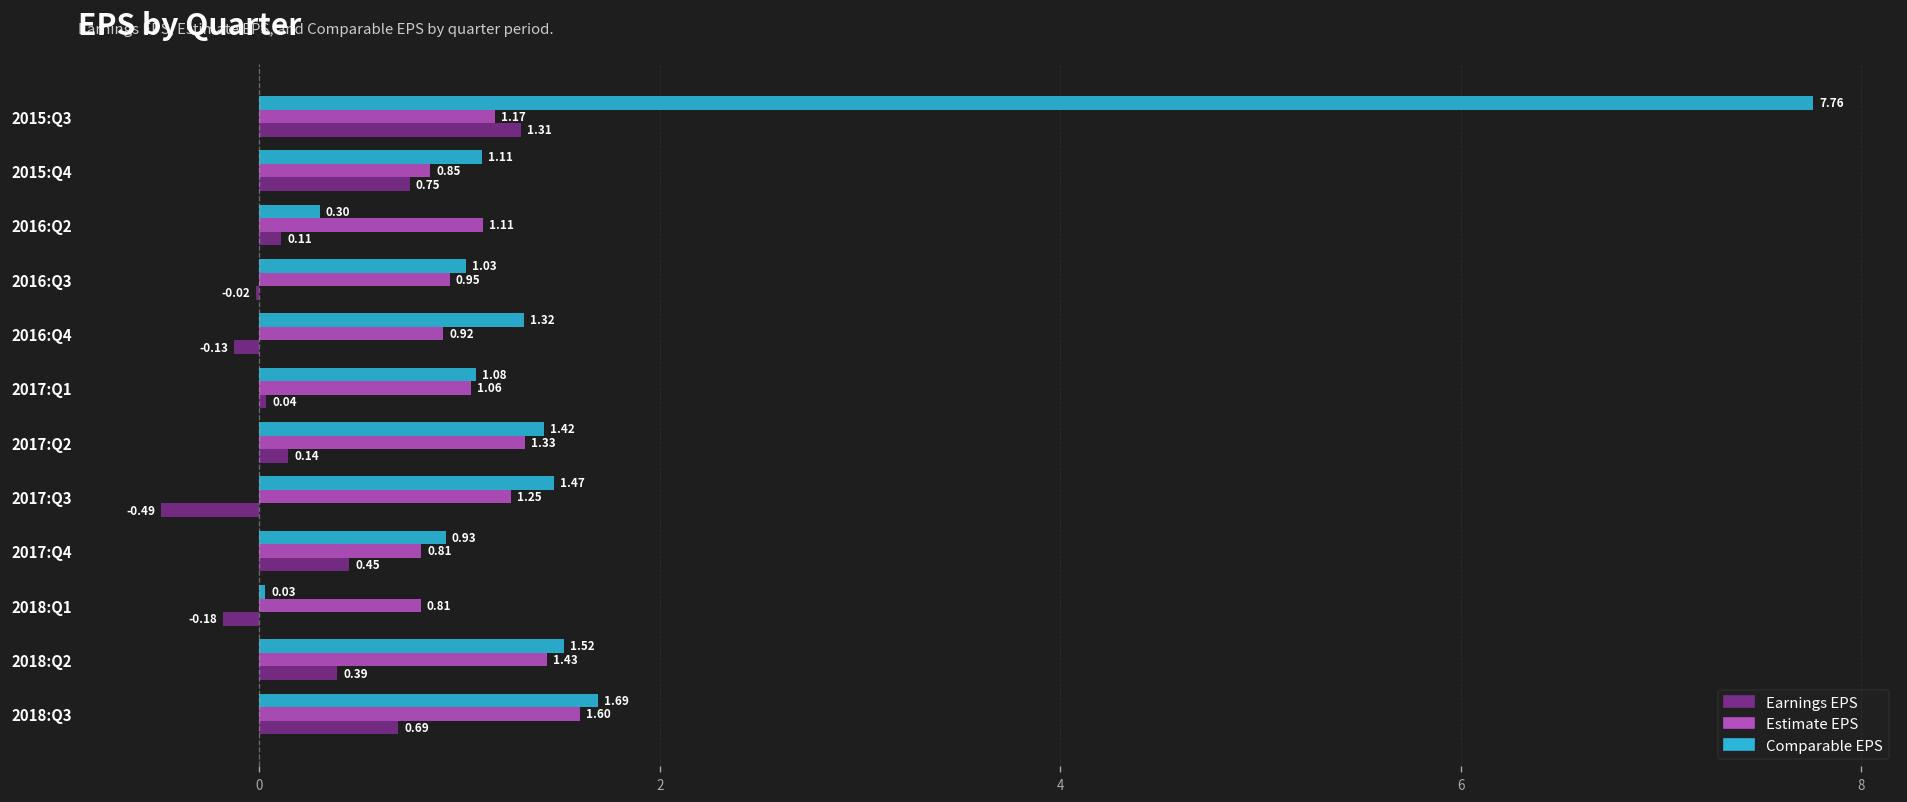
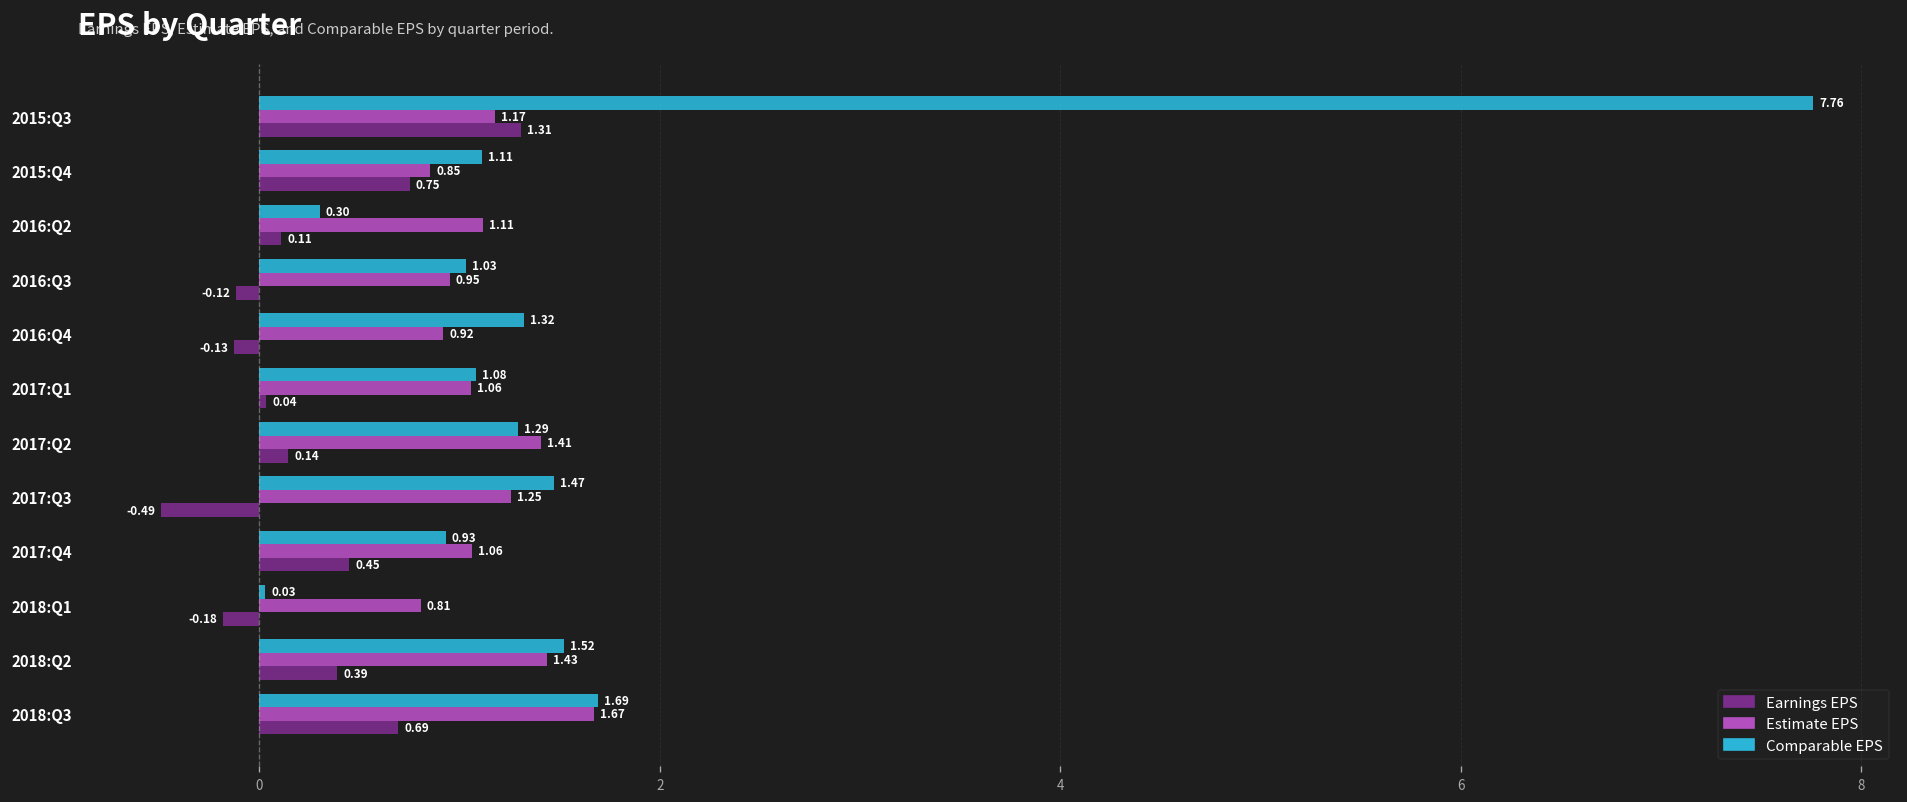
  {
    "Earnings EPS": {
      "2015:Q3": 1.31,
      "2015:Q4": 0.75,
      "2016:Q2": 0.11,
-     "2016:Q3": -0.02,
+     "2016:Q3": -0.12,
      "2016:Q4": -0.13,
      "2017:Q1": 0.04,
      "2017:Q2": 0.14,
      "2017:Q3": -0.49,
      "2017:Q4": 0.45,
      "2018:Q1": -0.18,
      "2018:Q2": 0.39,
      "2018:Q3": 0.69
    },
    "Estimate EPS": {
      "2015:Q3": 1.17,
      "2015:Q4": 0.85,
      "2016:Q2": 1.11,
      "2016:Q3": 0.95,
      "2016:Q4": 0.92,
      "2017:Q1": 1.06,
-     "2017:Q2": 1.33,
+     "2017:Q2": 1.41,
      "2017:Q3": 1.25,
-     "2017:Q4": 0.81,
+     "2017:Q4": 1.06,
      "2018:Q1": 0.81,
      "2018:Q2": 1.43,
-     "2018:Q3": 1.60
+     "2018:Q3": 1.67
    },
    "Comparable EPS": {
      "2015:Q3": 7.76,
      "2015:Q4": 1.11,
      "2016:Q2": 0.30,
      "2016:Q3": 1.03,
      "2016:Q4": 1.32,
      "2017:Q1": 1.08,
-     "2017:Q2": 1.42,
+     "2017:Q2": 1.29,
      "2017:Q3": 1.47,
      "2017:Q4": 0.93,
      "2018:Q1": 0.03,
      "2018:Q2": 1.52,
      "2018:Q3": 1.69
    }
  }
